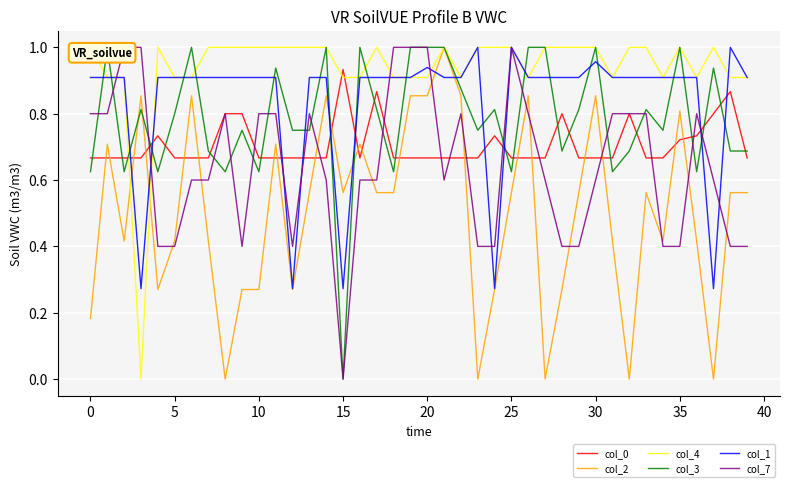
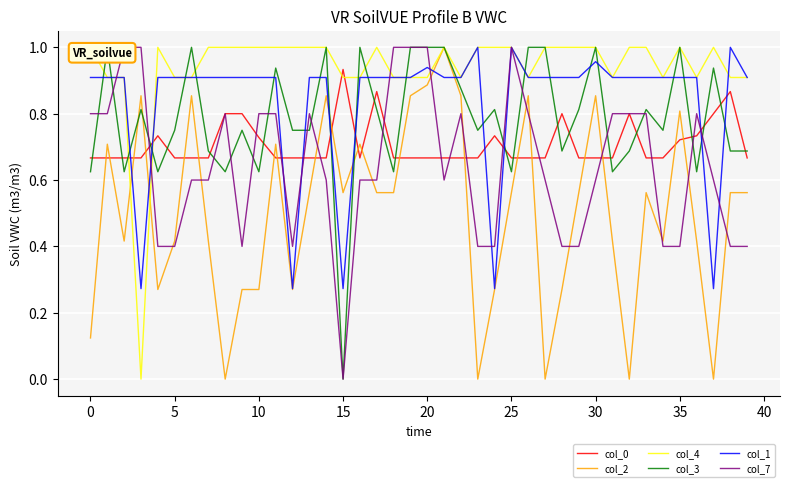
  {
    "col_0": {
      "0": 0.67,
      "5": 0.67,
-     "10": 0.67,
+     "10": 0.73,
      "15": 0.93,
      "20": 0.67,
      "25": 0.67,
      "30": 0.67,
      "35": 0.72
    },
    "col_2": {
-     "0": 0.18,
+     "0": 0.12,
      "5": 0.42,
      "10": 0.27,
      "15": 0.56,
-     "20": 0.85,
+     "20": 0.89,
      "25": 0.56,
      "30": 0.85,
      "35": 0.81
    },
    "col_4": {
      "10": 1.00,
      "15": 0.91,
      "20": 0.91
    },
    "col_3": {
      "0": 0.63,
-     "5": 0.80,
+     "5": 0.75,
      "10": 0.63,
      "25": 0.63
    },
    "col_1": {
      "0": 0.91,
      "10": 0.91,
      "15": 0.27,
      "20": 0.94,
      "30": 0.96,
      "35": 0.91
    },
    "col_7": {
      "0": 0.80,
      "5": 0.40,
      "10": 0.80,
      "30": 0.60,
      "35": 0.40
    }
  }
